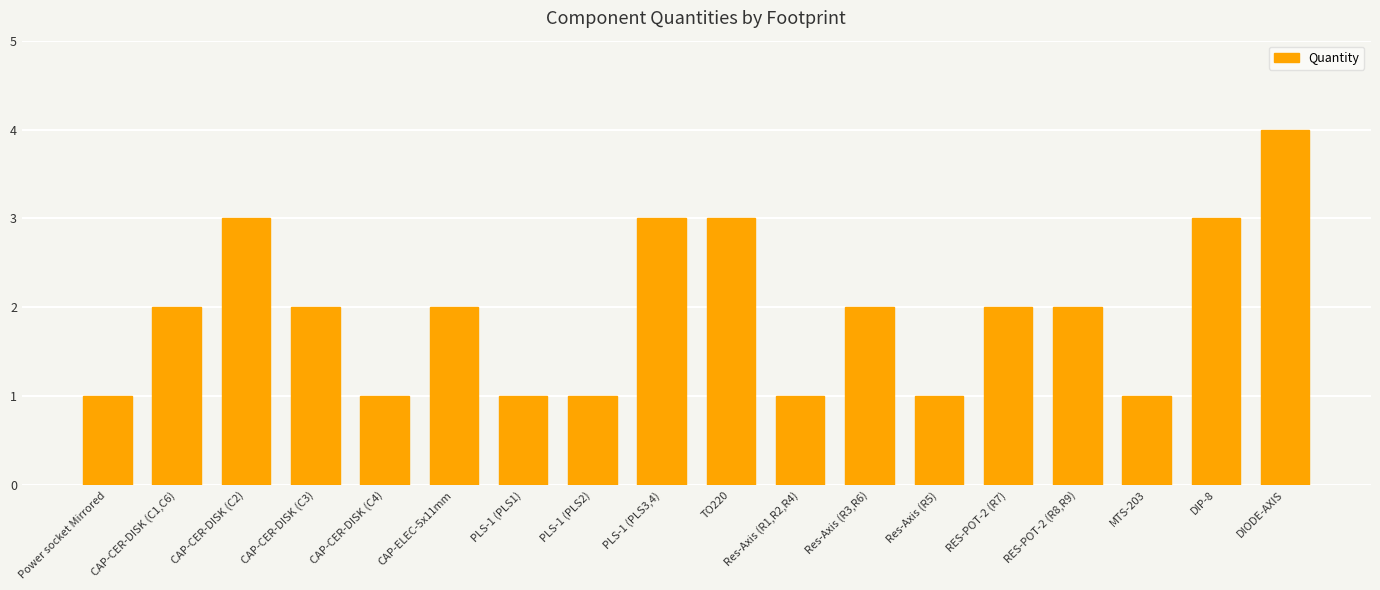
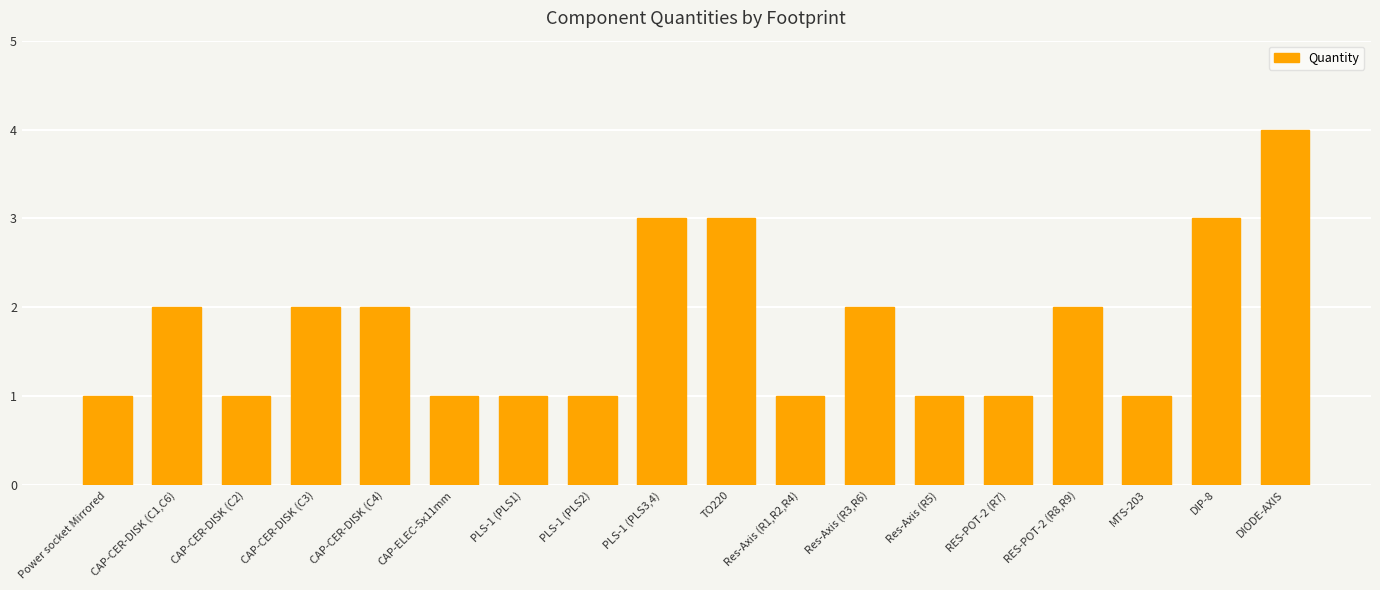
  {
    "Power socket Mirrored": 1,
    "CAP-CER-DISK (C1,C6)": 2,
-   "CAP-CER-DISK (C2)": 3,
+   "CAP-CER-DISK (C2)": 1,
    "CAP-CER-DISK (C3)": 2,
-   "CAP-CER-DISK (C4)": 1,
-   "CAP-ELEC-5x11mm": 2,
+   "CAP-CER-DISK (C4)": 2,
+   "CAP-ELEC-5x11mm": 1,
    "PLS-1 (PLS1)": 1,
    "PLS-1 (PLS2)": 1,
    "PLS-1 (PLS3,4)": 3,
    "TO220": 3,
    "Res-Axis (R1,R2,R4)": 1,
    "Res-Axis (R3,R6)": 2,
    "Res-Axis (R5)": 1,
-   "RES-POT-2 (R7)": 2,
+   "RES-POT-2 (R7)": 1,
    "RES-POT-2 (R8,R9)": 2,
    "MTS-203": 1,
    "DIP-8": 3,
    "DIODE-AXIS": 4
  }
